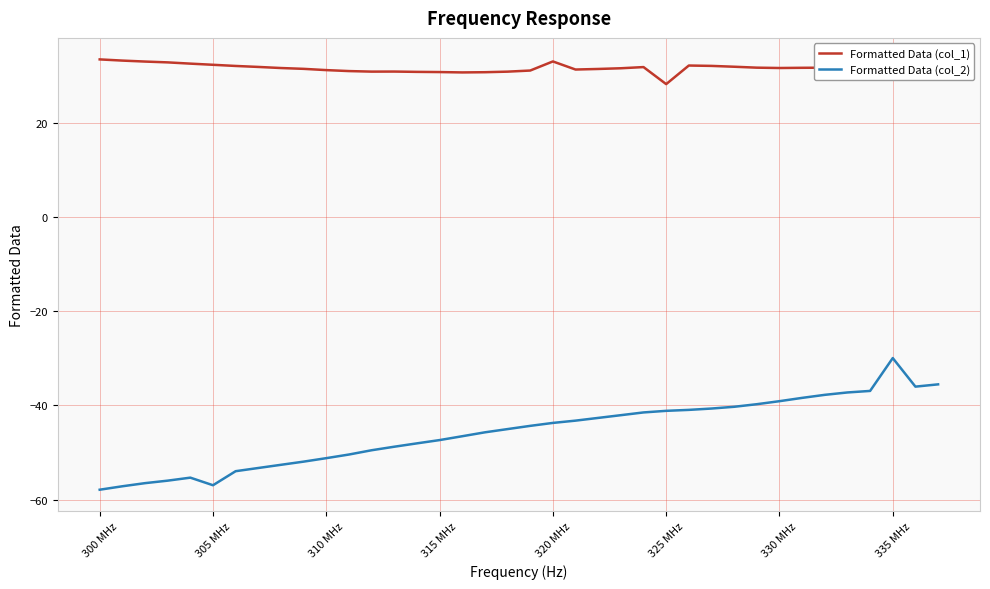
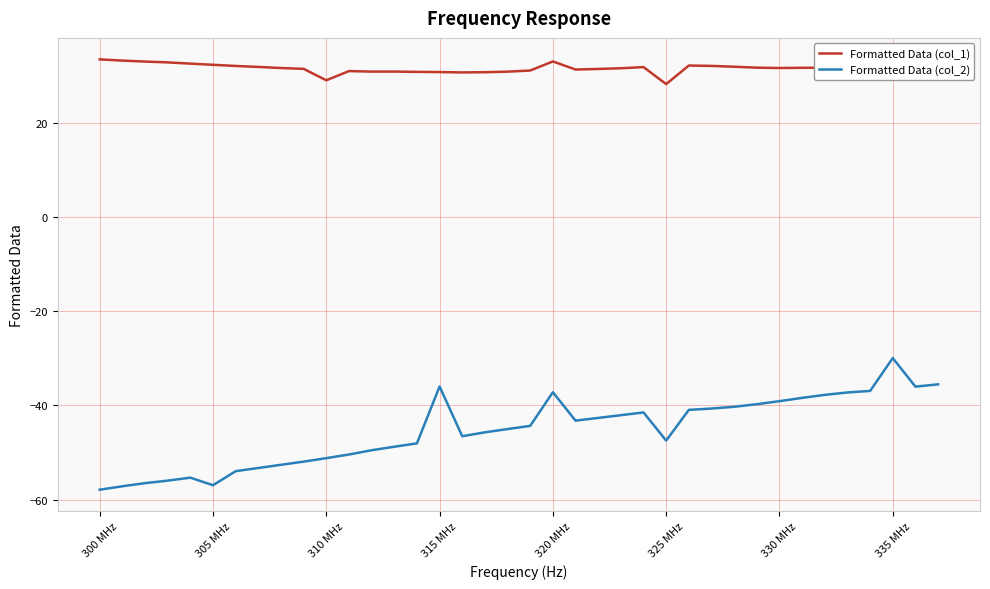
  {
    "Formatted Data (col_1)": {
      "300 MHz": 33,
      "305 MHz": 32,
-     "310 MHz": 31,
+     "310 MHz": 29,
      "315 MHz": 31,
      "320 MHz": 33,
      "325 MHz": 28,
      "330 MHz": 32
    },
    "Formatted Data (col_2)": {
      "300 MHz": -58,
      "305 MHz": -57,
      "310 MHz": -51,
-     "315 MHz": -47,
-     "320 MHz": -44,
-     "325 MHz": -41,
+     "315 MHz": -36,
+     "320 MHz": -37,
+     "325 MHz": -47,
      "330 MHz": -39,
      "335 MHz": -30
    }
  }
